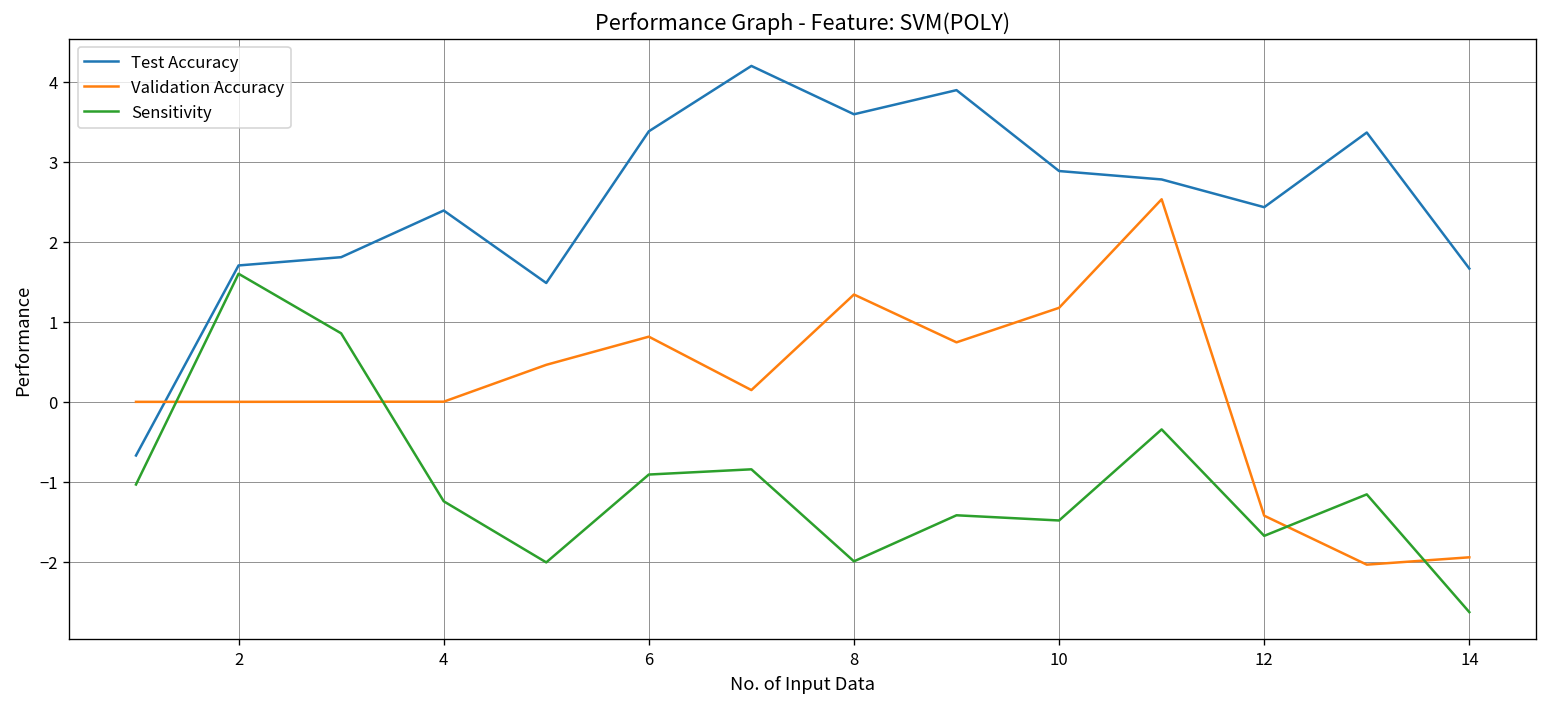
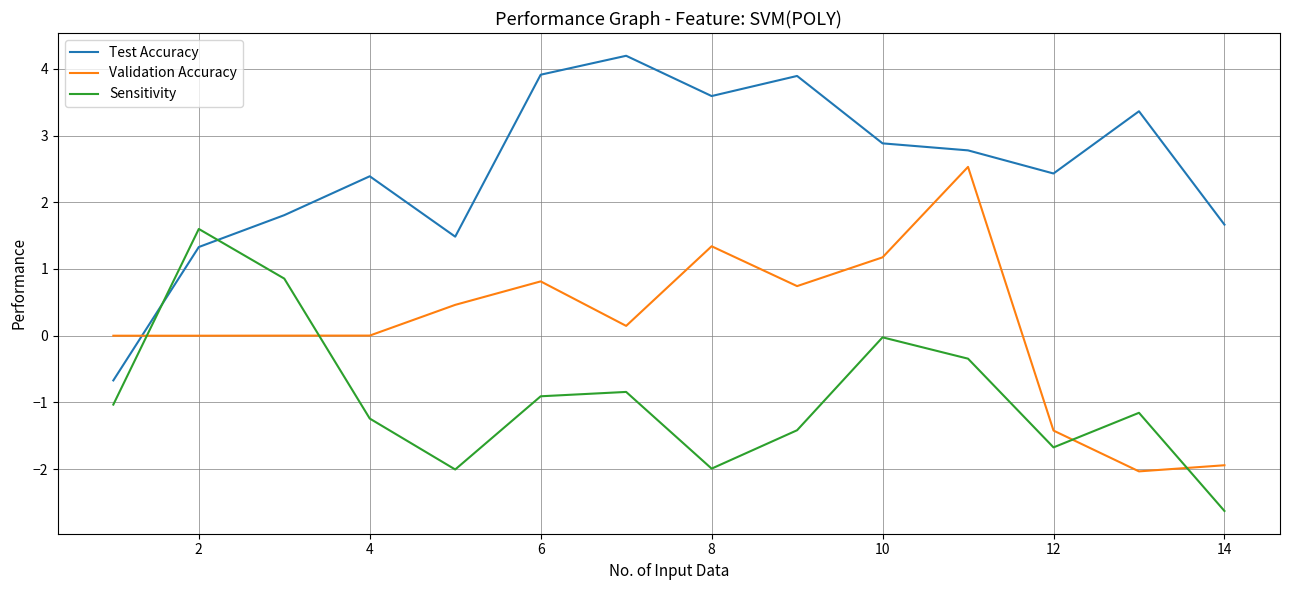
  {
    "Test Accuracy": {
-     "2": 1.7,
+     "2": 1.3,
      "4": 2.4,
-     "6": 3.4,
+     "6": 3.9,
      "8": 3.6,
      "10": 2.9,
      "12": 2.4,
      "14": 1.7
    },
    "Validation Accuracy": {
      "2": 0.0,
      "4": 0.0,
      "6": 0.8,
      "8": 1.3,
      "10": 1.2,
      "12": -1.4,
      "14": -1.9
    },
    "Sensitivity": {
      "2": 1.6,
      "4": -1.2,
      "6": -0.9,
      "8": -2.0,
-     "10": -1.5,
+     "10": 0.0,
      "12": -1.7,
      "14": -2.6
    }
  }
